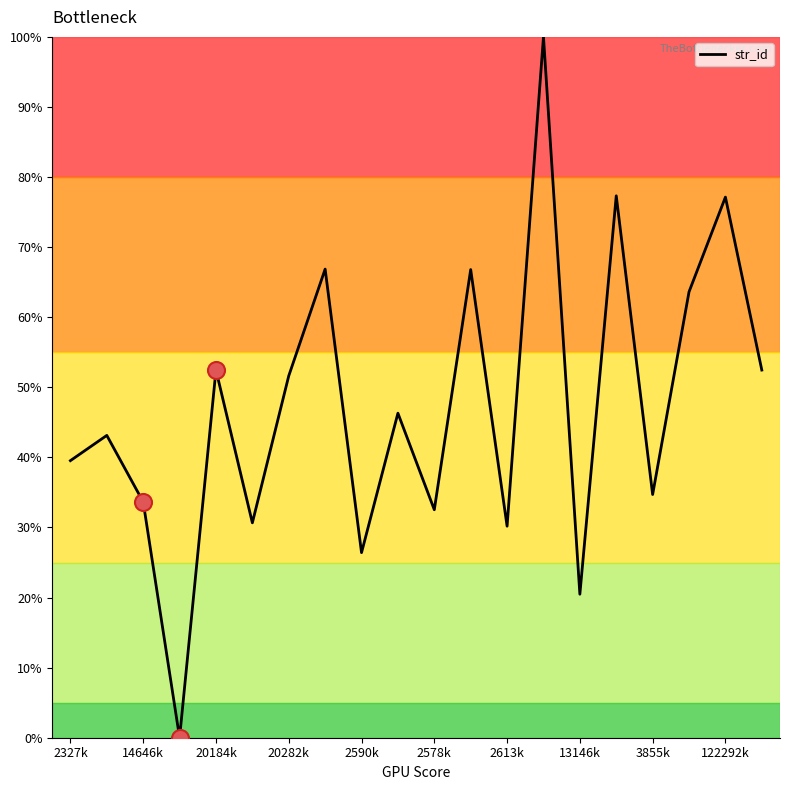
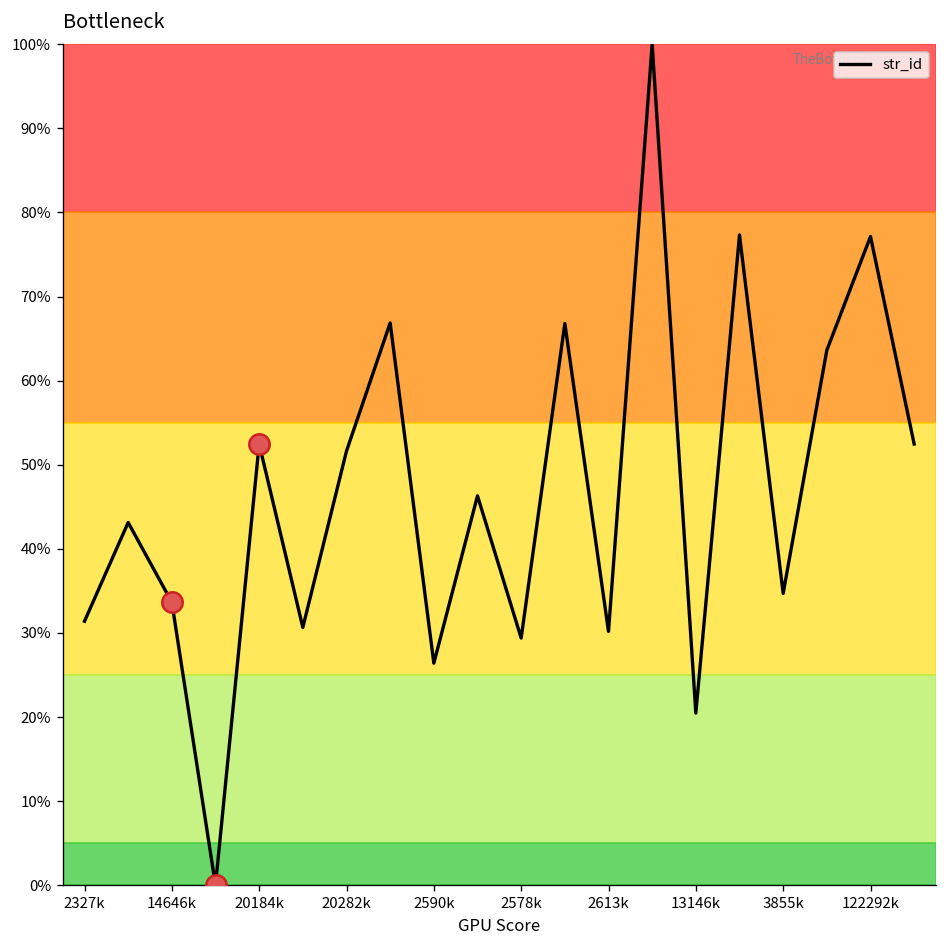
  {
    "str_id": {
-     "2327k": "40%",
+     "2327k": "31%",
      "20282k": "52%",
      "2590k": "26%",
-     "2578k": "33%",
+     "2578k": "29%",
      "2613k": "30%",
      "13146k": "20%",
      "3855k": "35%",
      "122292k": "77%"
    }
  }
